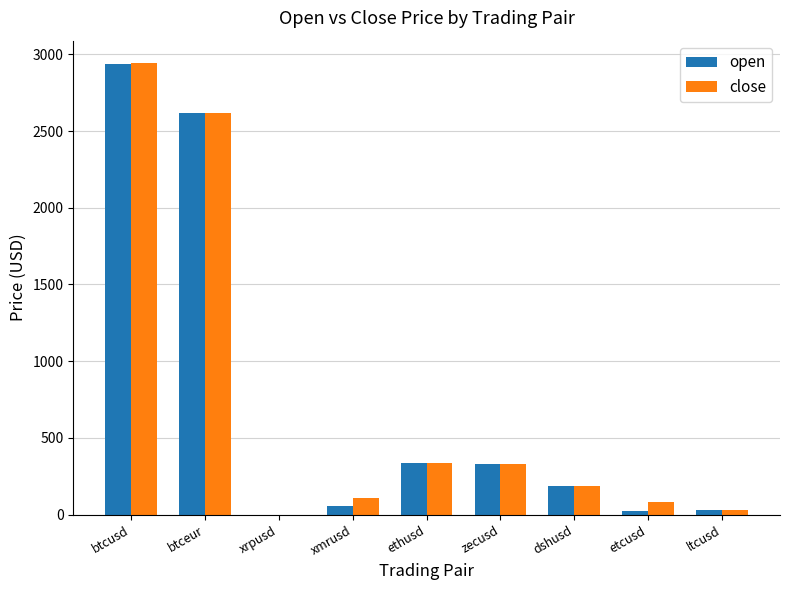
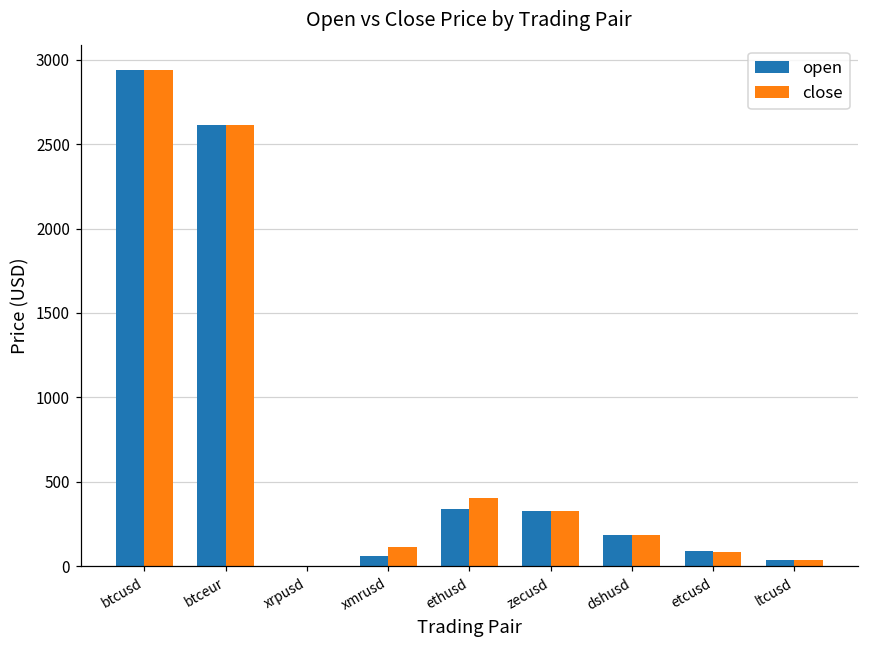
  {
    "open": {
      "btcusd": 2940,
      "btceur": 2610,
      "xmrusd": 60,
      "ethusd": 340,
      "zecusd": 330,
      "dshusd": 190,
-     "etcusd": 20,
+     "etcusd": 90,
      "ltcusd": 30
    },
    "close": {
      "btcusd": 2940,
      "btceur": 2610,
      "xmrusd": 110,
-     "ethusd": 340,
+     "ethusd": 400,
      "zecusd": 330,
      "dshusd": 190,
      "etcusd": 80,
      "ltcusd": 30
    }
  }
